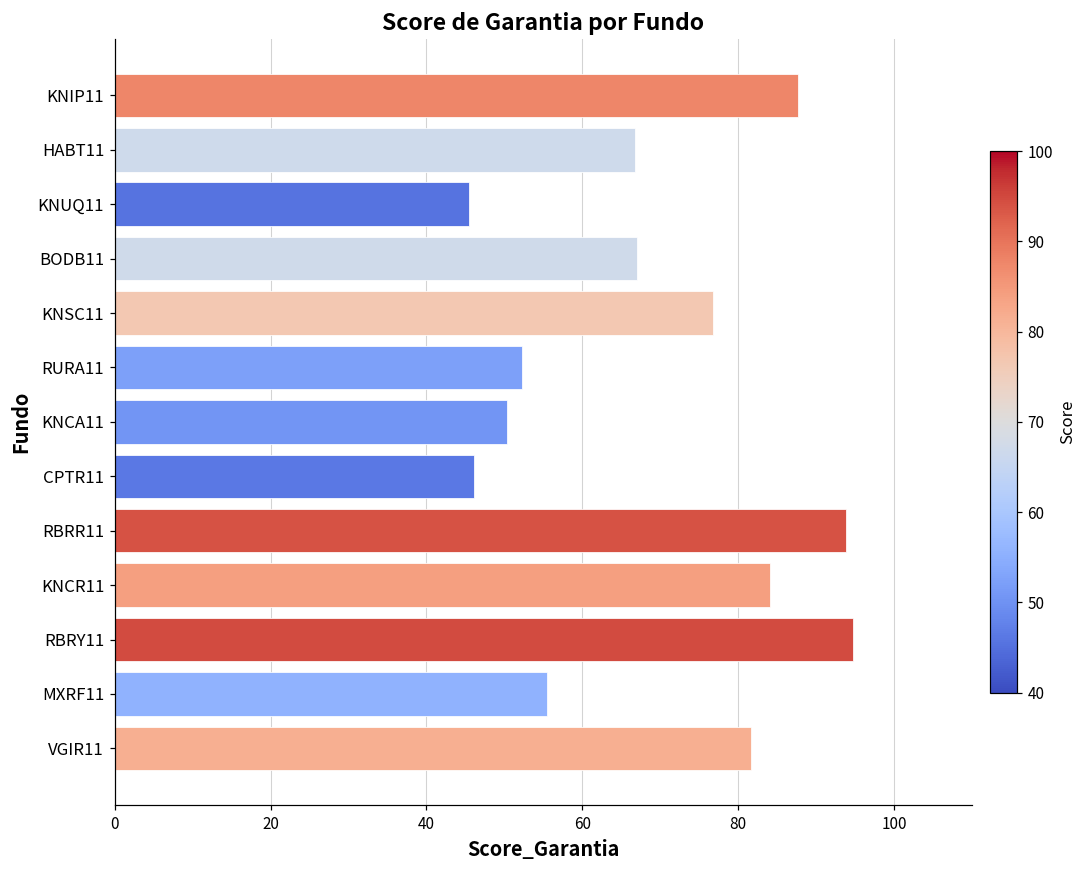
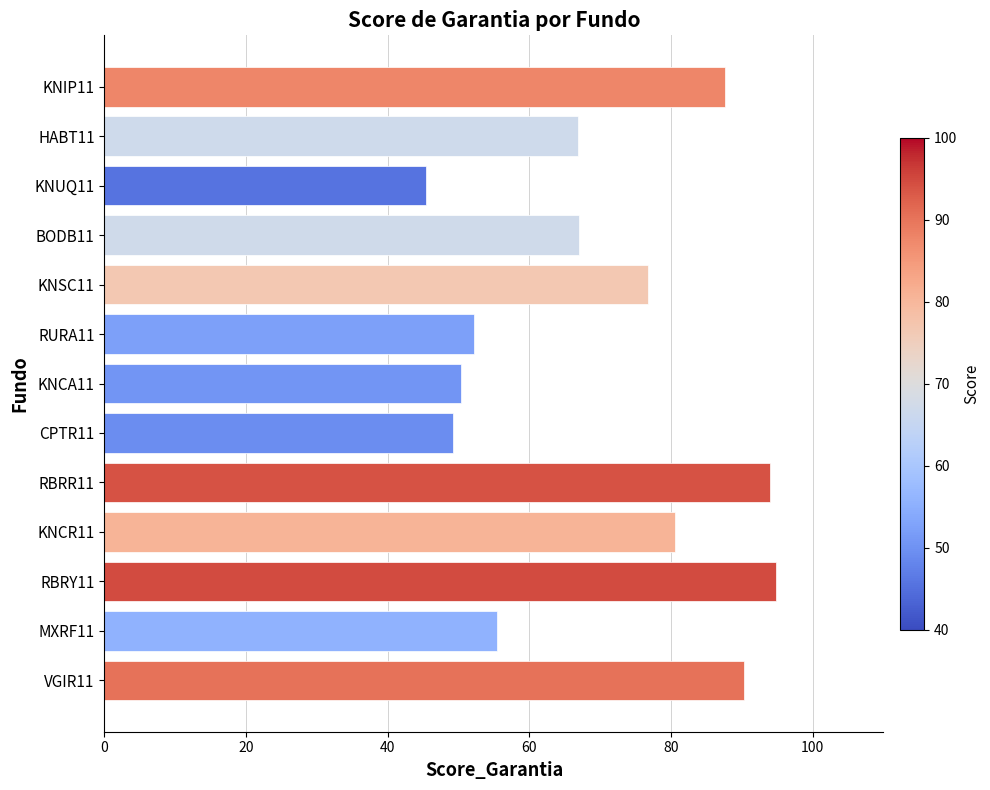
  {
    "KNIP11": 88,
    "HABT11": 67,
    "KNUQ11": 45,
    "BODB11": 67,
    "KNSC11": 77,
    "RURA11": 52,
    "KNCA11": 50,
-   "CPTR11": 46,
+   "CPTR11": 49,
    "RBRR11": 94,
-   "KNCR11": 84,
+   "KNCR11": 81,
    "RBRY11": 95,
    "MXRF11": 55,
-   "VGIR11": 82
+   "VGIR11": 90
  }
